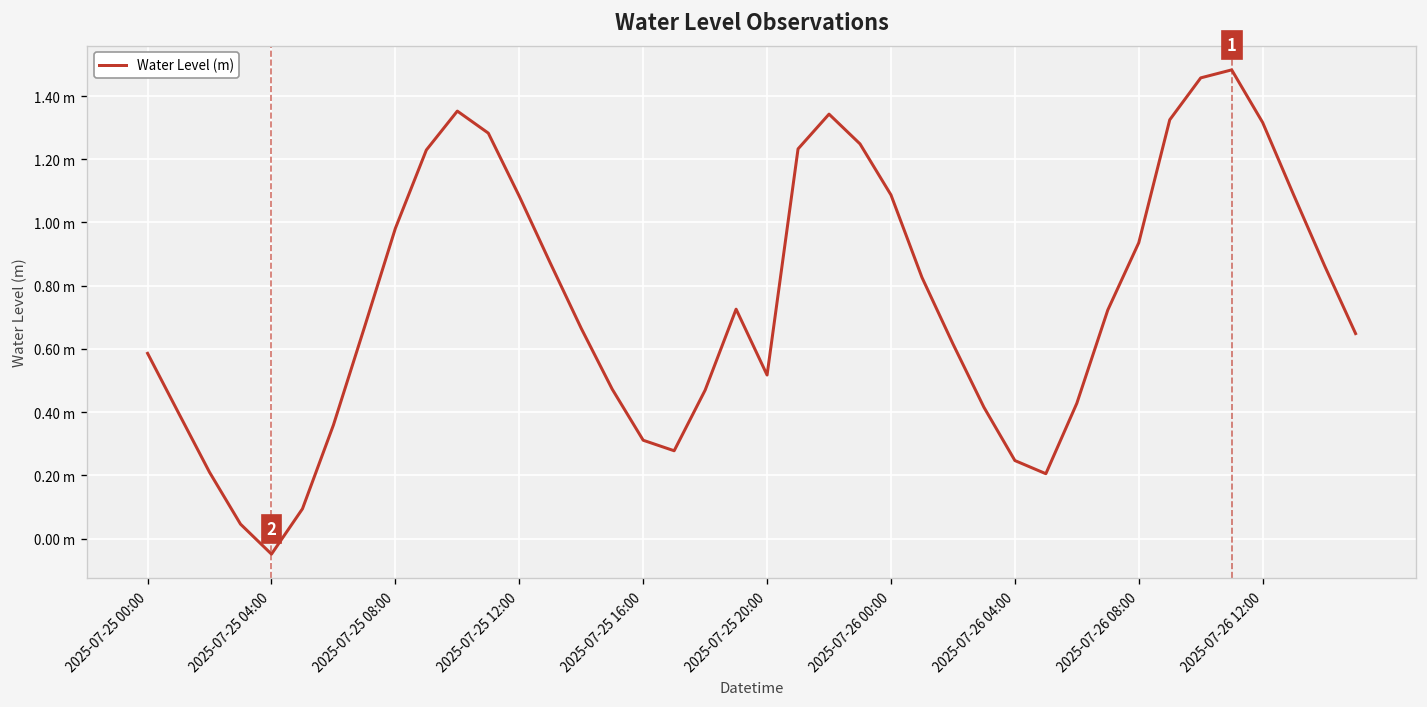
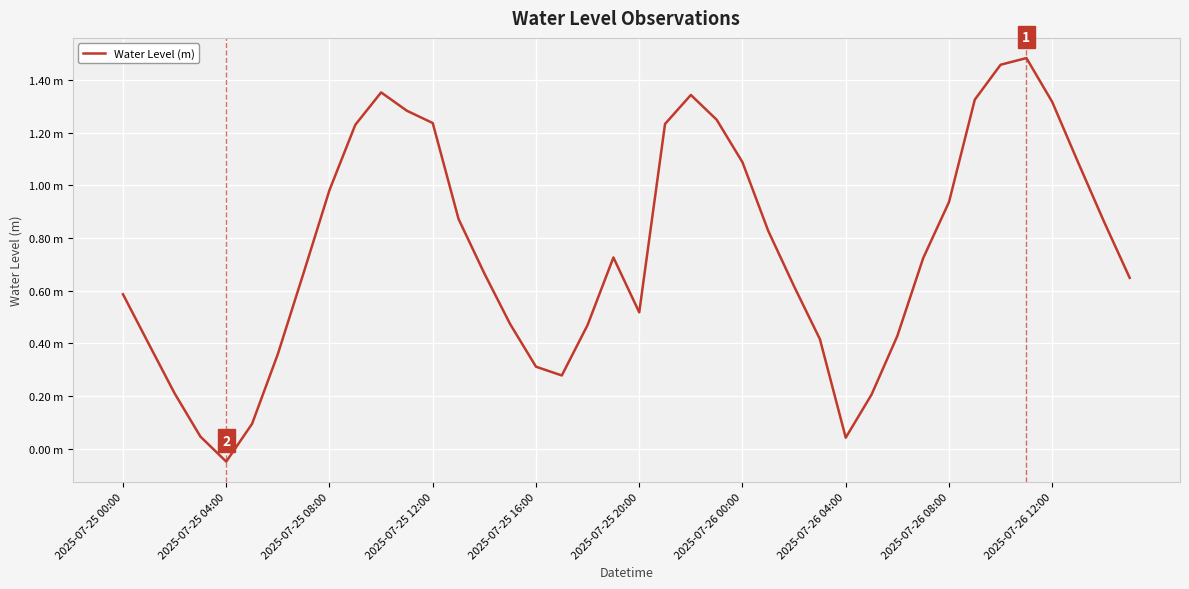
  {
    "2025-07-25 00:00": "0.59 m",
    "2025-07-25 08:00": "0.98 m",
-   "2025-07-25 12:00": "1.08 m",
+   "2025-07-25 12:00": "1.24 m",
    "2025-07-25 16:00": "0.31 m",
    "2025-07-25 20:00": "0.52 m",
    "2025-07-26 00:00": "1.09 m",
-   "2025-07-26 04:00": "0.25 m",
+   "2025-07-26 04:00": "0.04 m",
    "2025-07-26 08:00": "0.94 m",
    "2025-07-26 12:00": "1.32 m"
  }
